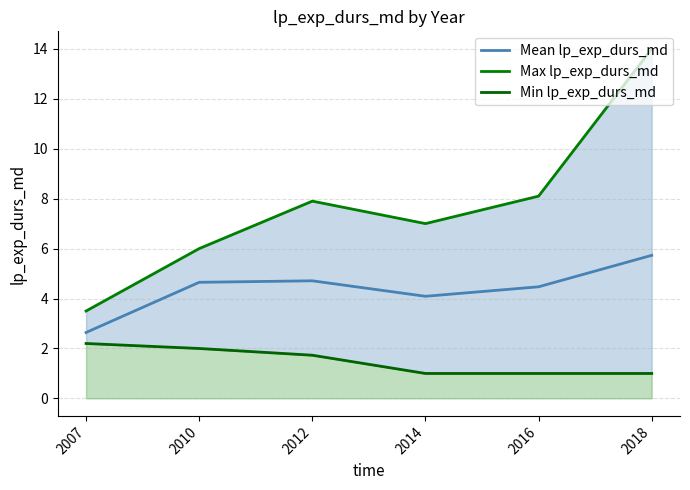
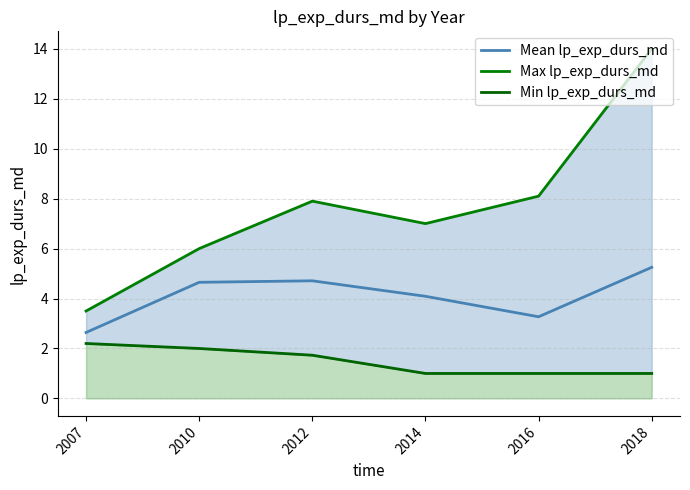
  {
    "Mean lp_exp_durs_md": {
      "2007": 2.6,
      "2010": 4.7,
      "2012": 4.7,
      "2014": 4.1,
-     "2016": 4.5,
-     "2018": 5.7
+     "2016": 3.3,
+     "2018": 5.3
    }
  }
